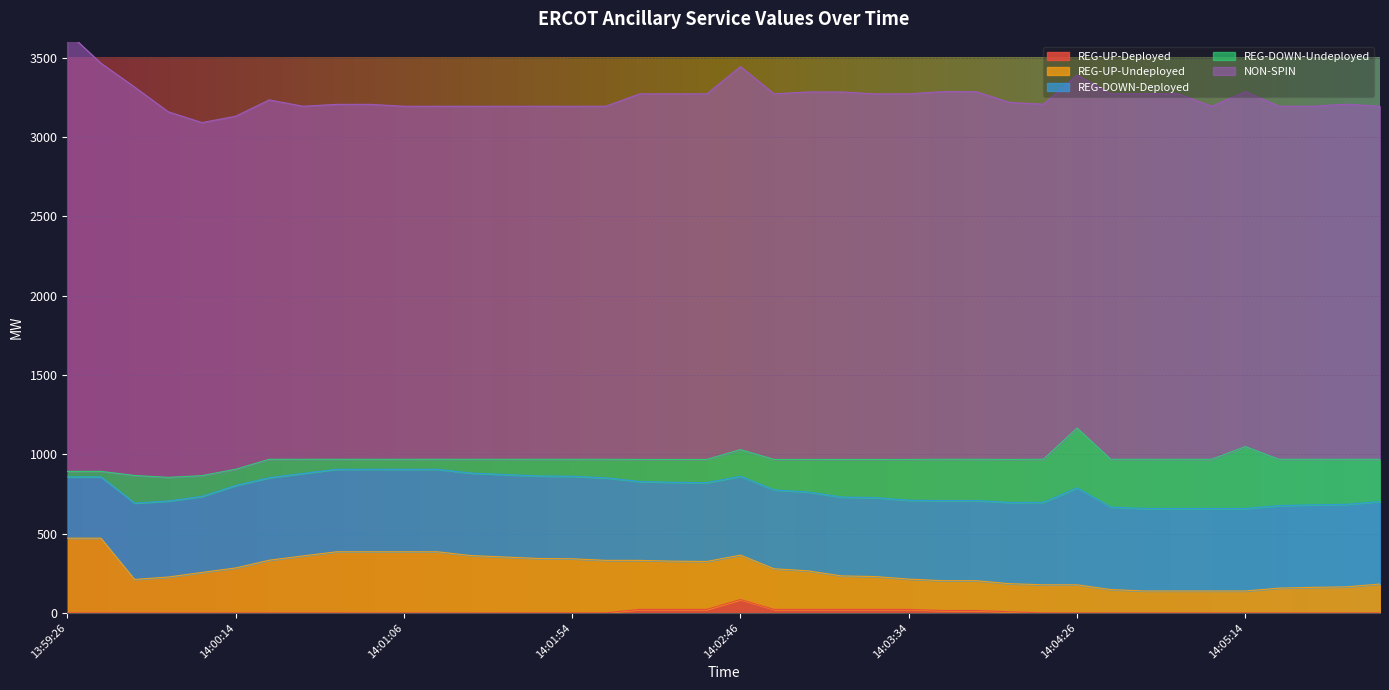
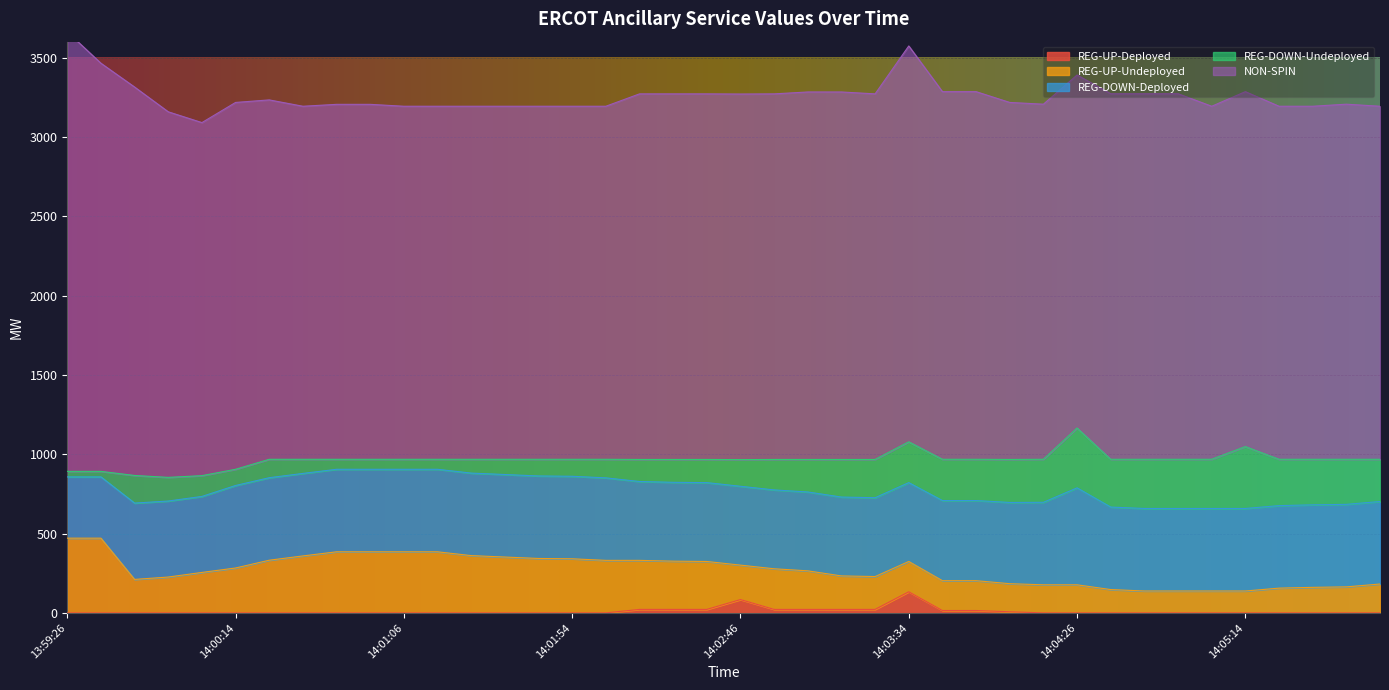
  {
    "REG-UP-Deployed": {
      "13:59:26": 0,
      "14:00:14": 0,
      "14:01:06": 0,
      "14:01:54": 0,
      "14:02:46": 80,
-     "14:03:34": 20,
+     "14:03:34": 130,
      "14:04:26": 0,
      "14:05:14": 0
    },
    "REG-UP-Undeployed": {
      "13:59:26": 470,
      "14:00:14": 280,
      "14:01:06": 390,
      "14:01:54": 340,
-     "14:02:46": 280,
+     "14:02:46": 220,
      "14:03:34": 190,
      "14:04:26": 180,
      "14:05:14": 140
    },
    "REG-DOWN-Deployed": {
      "13:59:26": 390,
      "14:00:14": 520,
      "14:01:06": 520,
      "14:01:54": 520,
      "14:02:46": 500,
      "14:03:34": 500,
      "14:04:26": 610,
      "14:05:14": 520
    },
    "REG-DOWN-Undeployed": {
      "13:59:26": 40,
      "14:00:14": 100,
      "14:01:06": 60,
      "14:01:54": 110,
      "14:02:46": 170,
      "14:03:34": 260,
      "14:04:26": 380,
      "14:05:14": 390
    },
    "NON-SPIN": {
-     "14:00:14": 2230,
+     "14:00:14": 2310,
      "14:01:06": 2230,
      "14:01:54": 2230,
-     "14:02:46": 2410,
-     "14:03:34": 2300
+     "14:02:46": 2300,
+     "14:03:34": 2500
    }
  }
